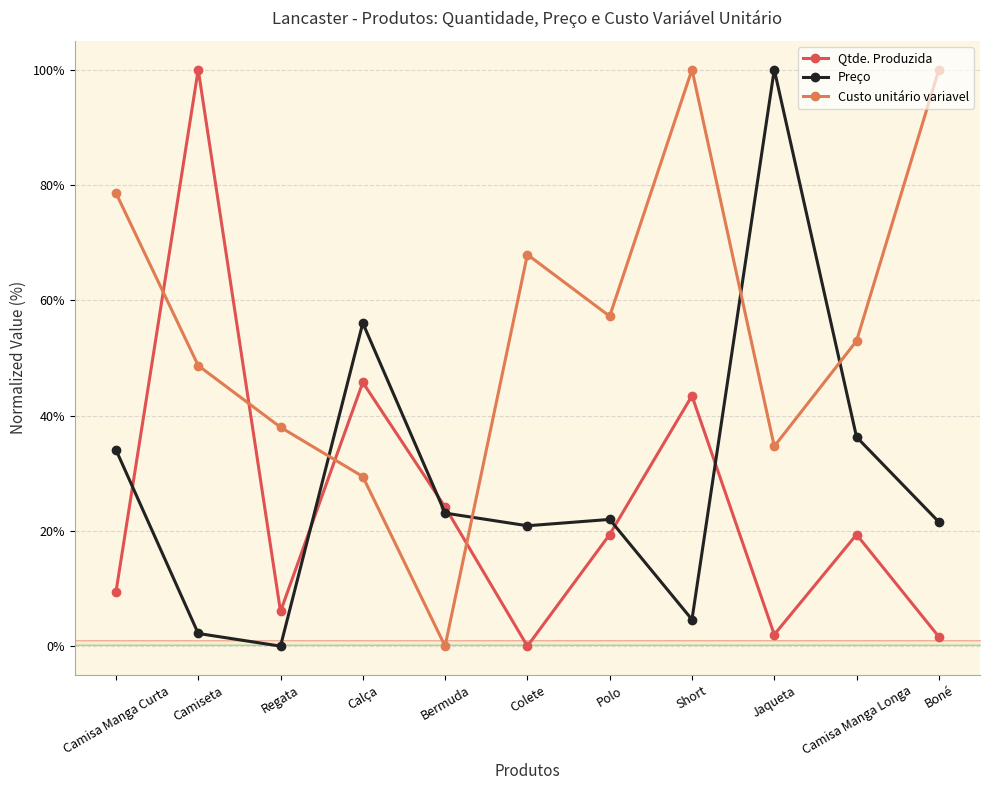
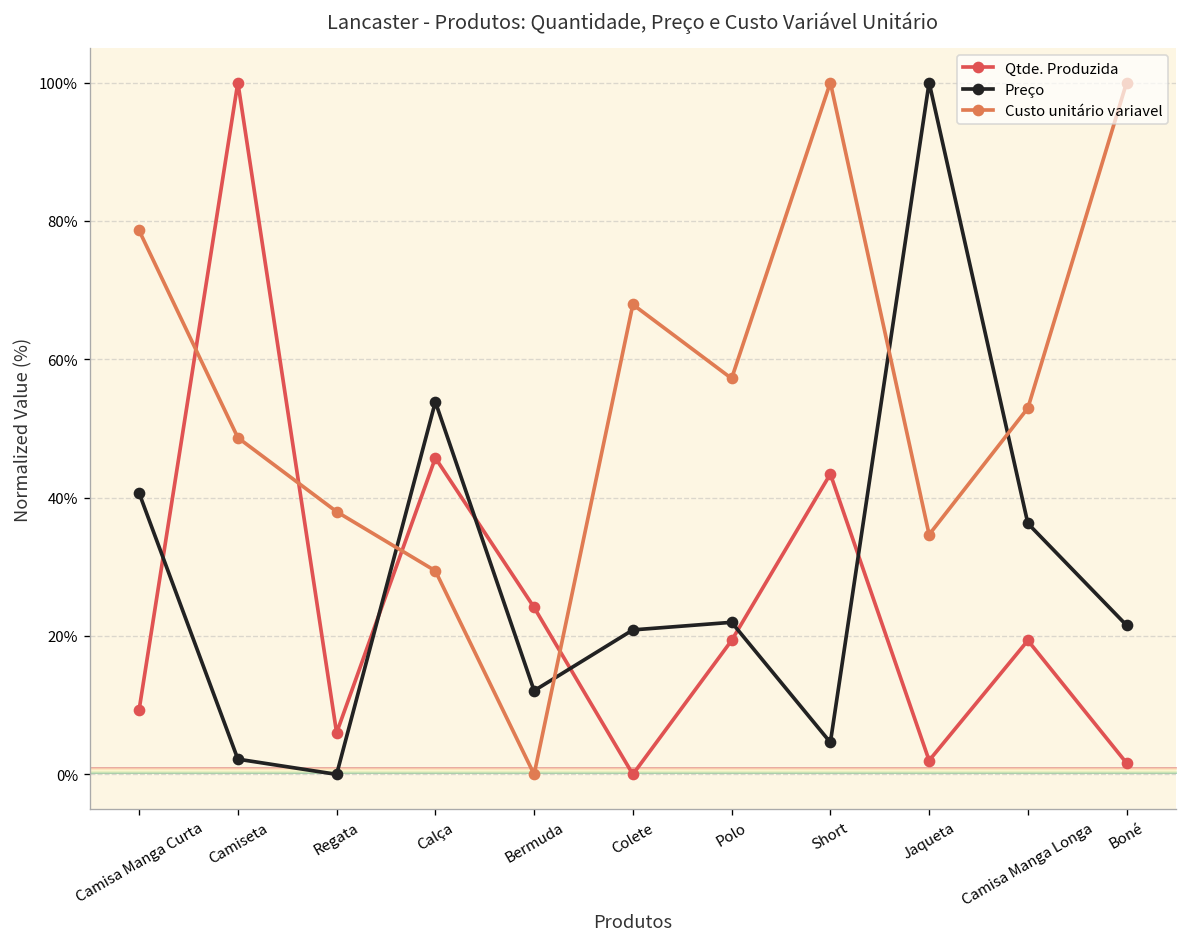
  {
    "Preço": {
-     "Camisa Manga Curta": "34%",
+     "Camisa Manga Curta": "41%",
      "Camiseta": "2%",
      "Regata": "0%",
-     "Calça": "56%",
-     "Bermuda": "23%",
+     "Calça": "54%",
+     "Bermuda": "12%",
      "Colete": "21%",
      "Polo": "22%",
      "Short": "5%",
      "Jaqueta": "100%",
      "Camisa Manga Longa": "36%",
      "Boné": "22%"
    }
  }
